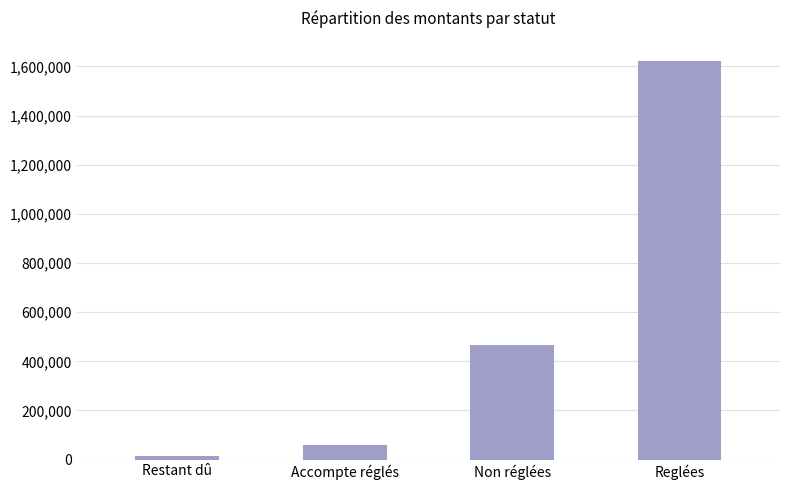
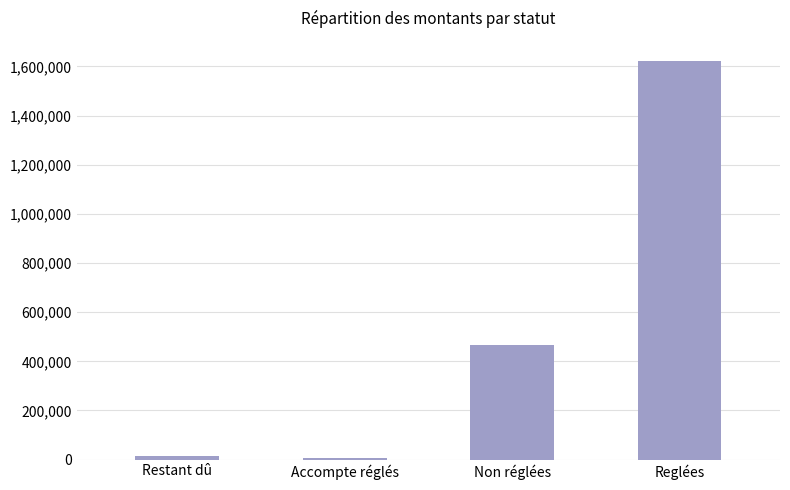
  {
    "Restant dû": "20,000",
-   "Accompte réglés": "60,000",
+   "Accompte réglés": "10,000",
    "Non réglées": "470,000",
    "Reglées": "1,620,000"
  }
